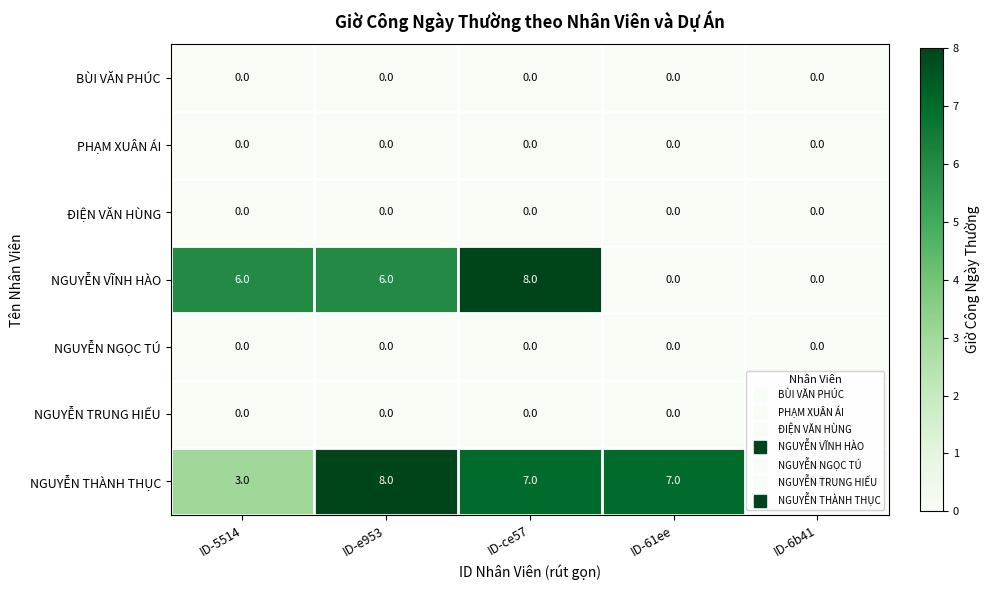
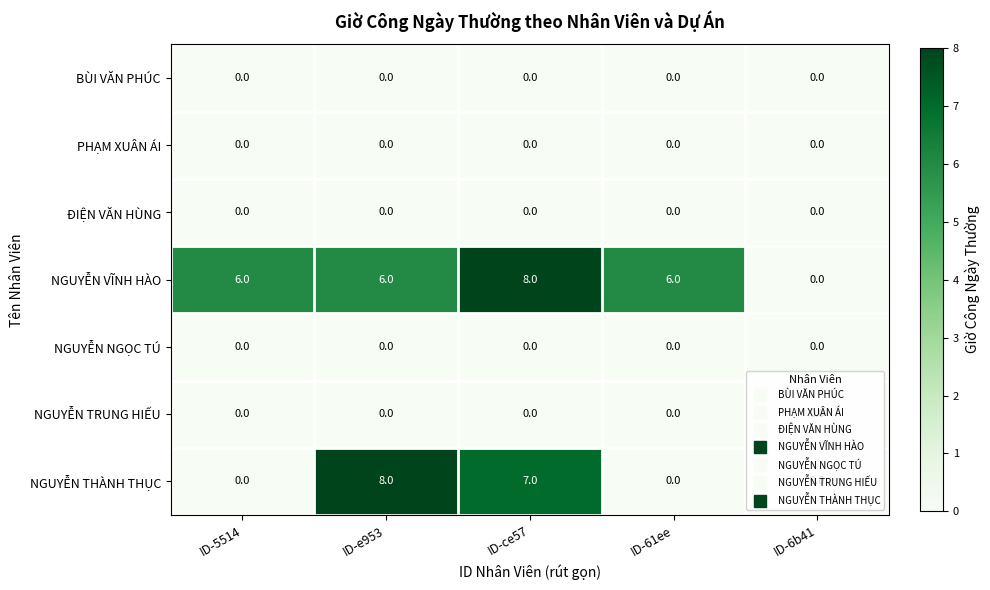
  {
    "BÙI VĂN PHÚC": {
      "ID-5514": 0.0,
      "ID-e953": 0.0,
      "ID-ce57": 0.0,
      "ID-61ee": 0.0,
      "ID-6b41": 0.0
    },
    "PHẠM XUÂN ÁI": {
      "ID-5514": 0.0,
      "ID-e953": 0.0,
      "ID-ce57": 0.0,
      "ID-61ee": 0.0,
      "ID-6b41": 0.0
    },
    "ĐIỆN VĂN HÙNG": {
      "ID-5514": 0.0,
      "ID-e953": 0.0,
      "ID-ce57": 0.0,
      "ID-61ee": 0.0,
      "ID-6b41": 0.0
    },
    "NGUYỄN VĨNH HÀO": {
      "ID-5514": 6.0,
      "ID-e953": 6.0,
      "ID-ce57": 8.0,
-     "ID-61ee": 0.0,
+     "ID-61ee": 6.0,
      "ID-6b41": 0.0
    },
    "NGUYỄN NGỌC TÚ": {
      "ID-5514": 0.0,
      "ID-e953": 0.0,
      "ID-ce57": 0.0,
      "ID-61ee": 0.0,
      "ID-6b41": 0.0
    },
    "NGUYỄN TRUNG HIẾU": {
      "ID-5514": 0.0,
      "ID-e953": 0.0,
      "ID-ce57": 0.0,
      "ID-61ee": 0.0
    },
    "NGUYỄN THÀNH THỤC": {
-     "ID-5514": 3.0,
+     "ID-5514": 0.0,
      "ID-e953": 8.0,
      "ID-ce57": 7.0,
-     "ID-61ee": 7.0
+     "ID-61ee": 0.0
    }
  }
